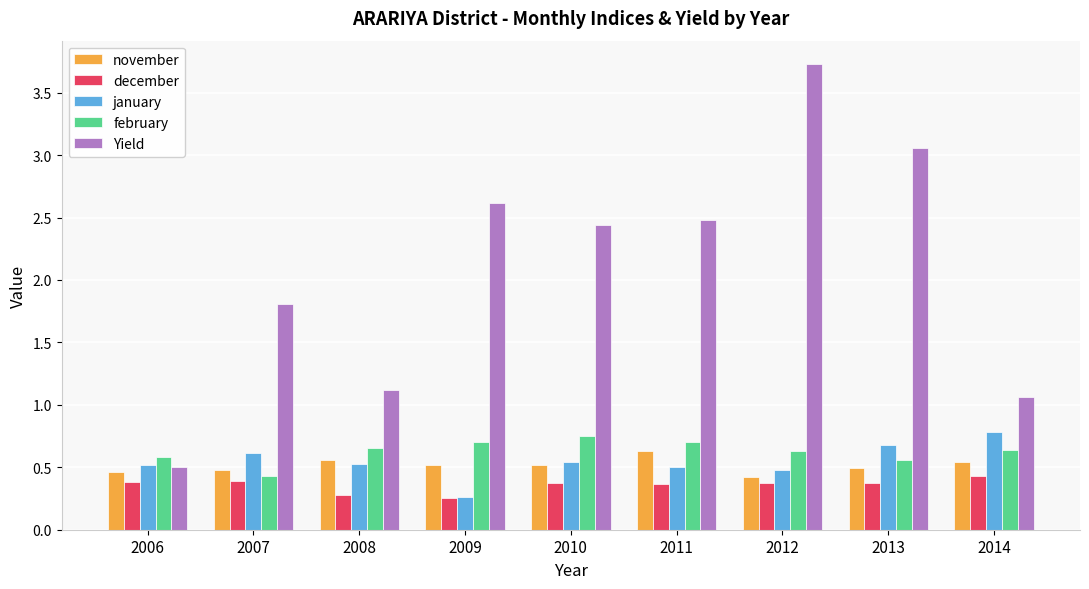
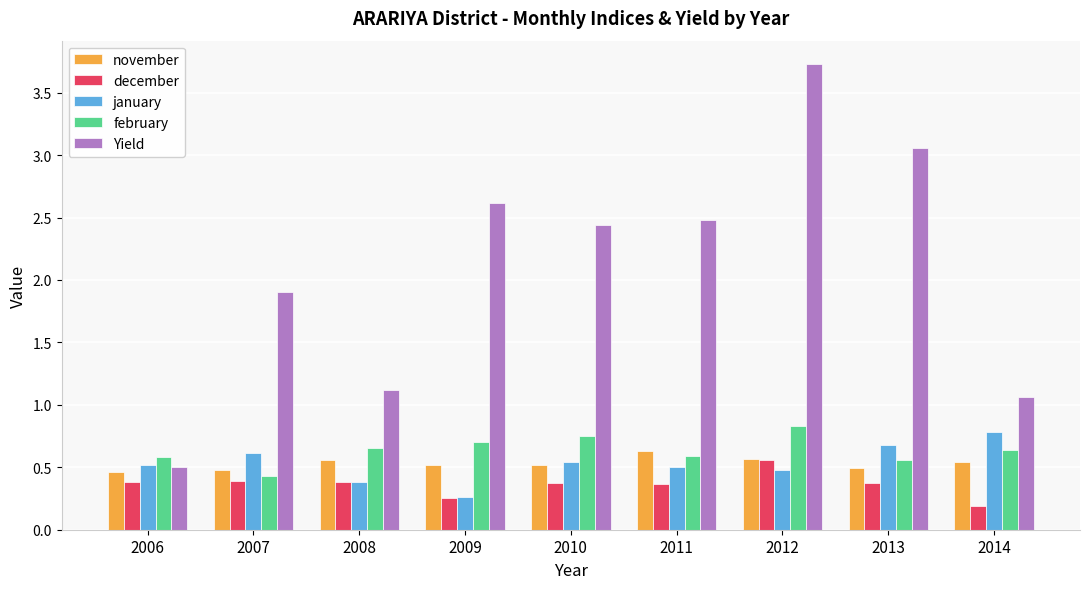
  {
    "november": {
      "2006": 0.47,
      "2007": 0.48,
      "2008": 0.56,
      "2009": 0.52,
      "2010": 0.52,
      "2011": 0.63,
-     "2012": 0.43,
+     "2012": 0.57,
      "2013": 0.50,
      "2014": 0.54
    },
    "december": {
      "2006": 0.39,
      "2007": 0.39,
-     "2008": 0.28,
+     "2008": 0.39,
      "2009": 0.26,
      "2010": 0.38,
      "2011": 0.36,
-     "2012": 0.37,
+     "2012": 0.56,
      "2013": 0.38,
-     "2014": 0.43
+     "2014": 0.19
    },
    "january": {
      "2006": 0.52,
      "2007": 0.61,
-     "2008": 0.53,
+     "2008": 0.38,
      "2009": 0.26,
      "2010": 0.54,
      "2011": 0.50,
      "2012": 0.48,
      "2013": 0.68,
      "2014": 0.78
    },
    "february": {
      "2006": 0.59,
      "2007": 0.43,
      "2008": 0.66,
      "2009": 0.70,
      "2010": 0.75,
-     "2011": 0.70,
-     "2012": 0.63,
+     "2011": 0.59,
+     "2012": 0.83,
      "2013": 0.56,
      "2014": 0.64
    },
    "Yield": {
      "2006": 0.50,
-     "2007": 1.81,
+     "2007": 1.90,
      "2008": 1.12,
      "2009": 2.62,
      "2010": 2.44,
      "2011": 2.48,
      "2012": 3.73,
      "2013": 3.06,
      "2014": 1.06
    }
  }
